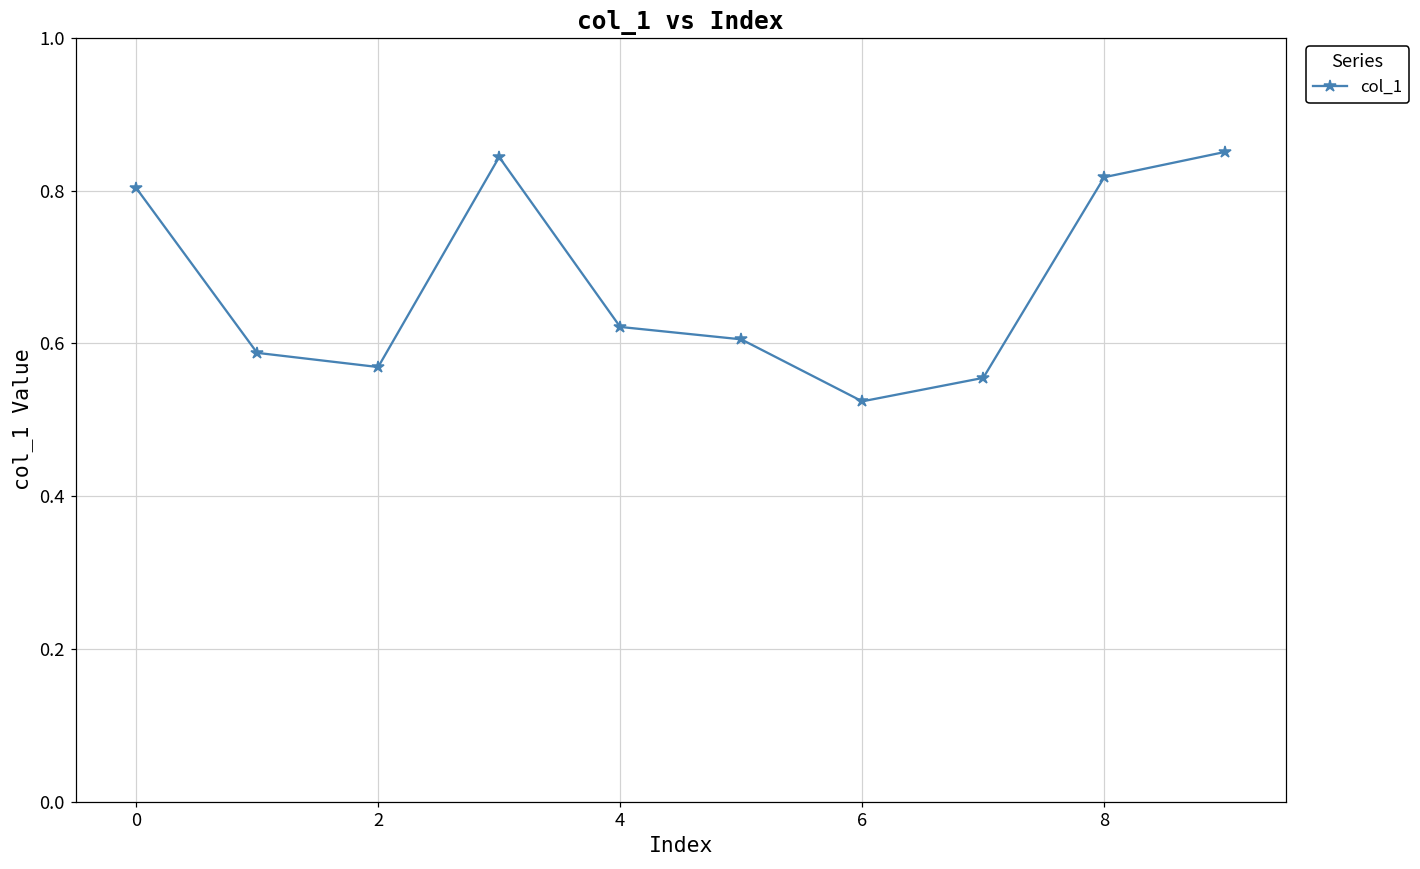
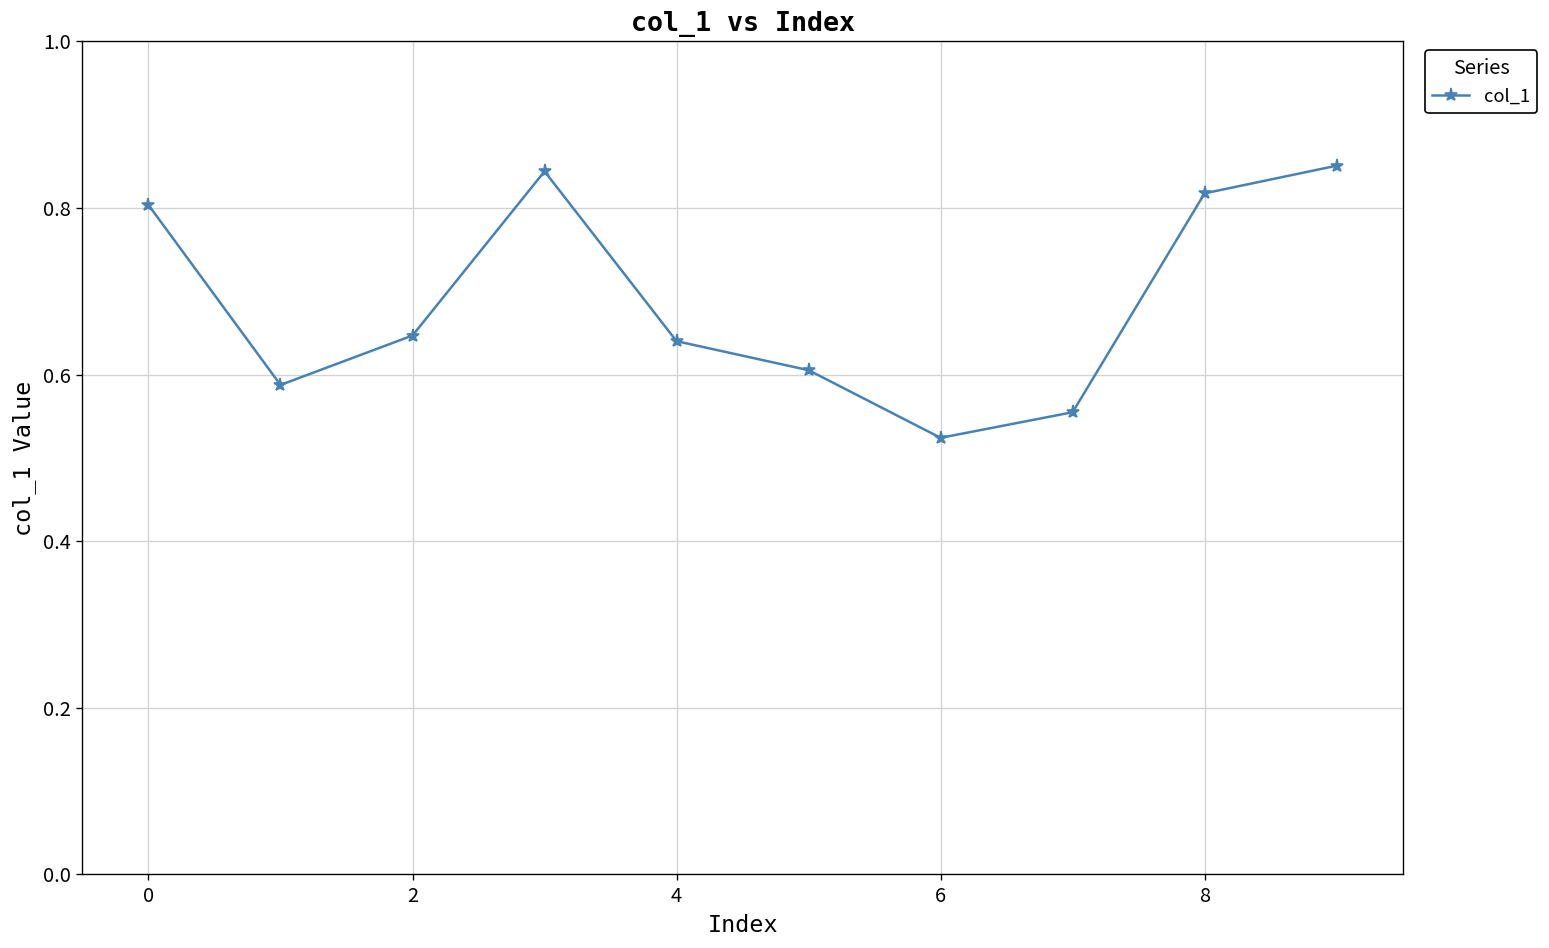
  {
    "0": 0.80,
-   "2": 0.57,
-   "4": 0.62,
+   "2": 0.65,
+   "4": 0.64,
    "6": 0.52,
    "8": 0.82
  }
